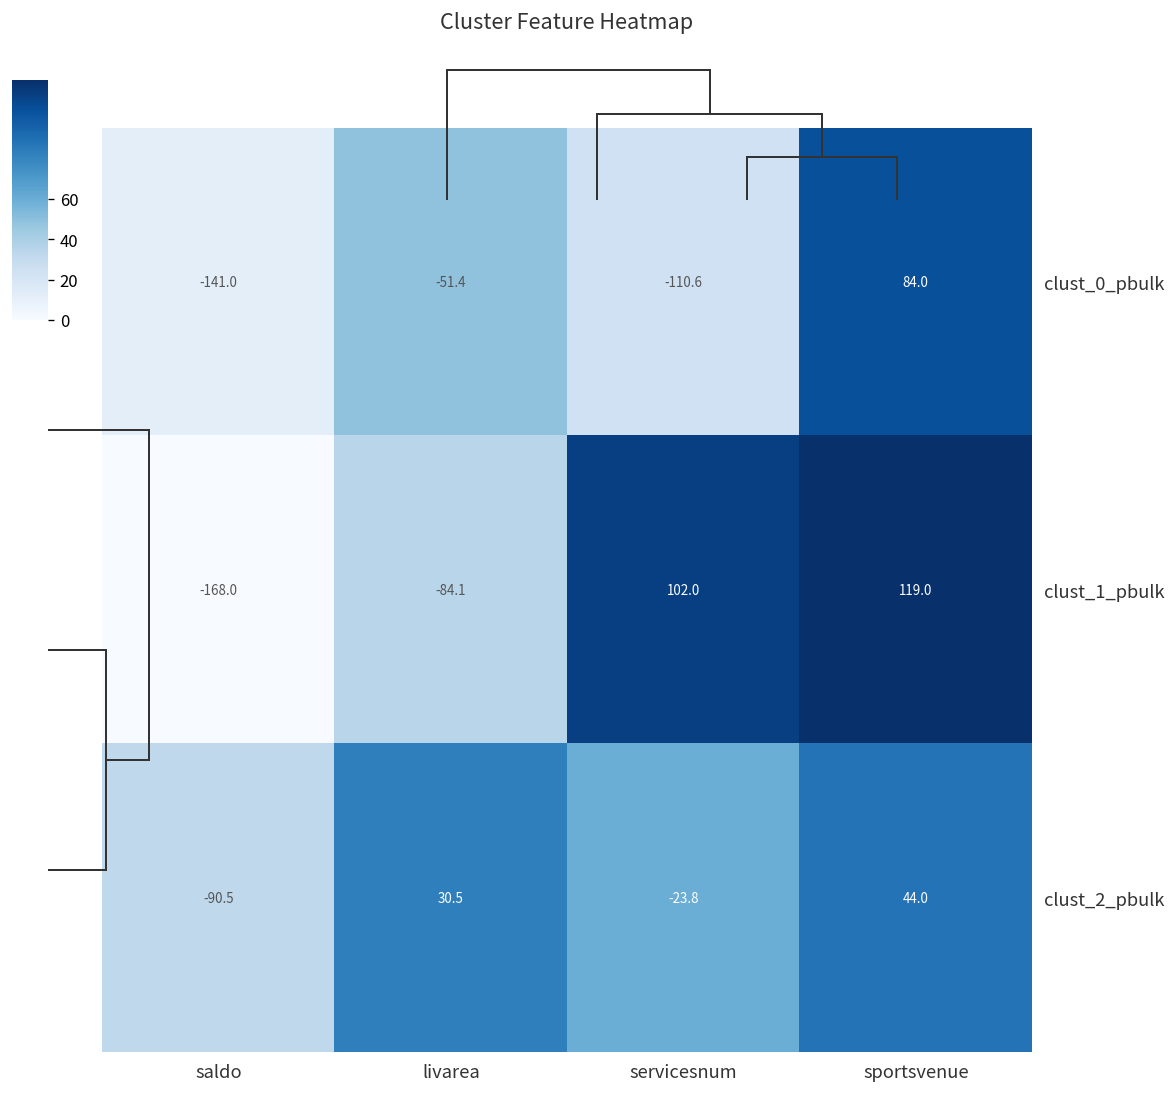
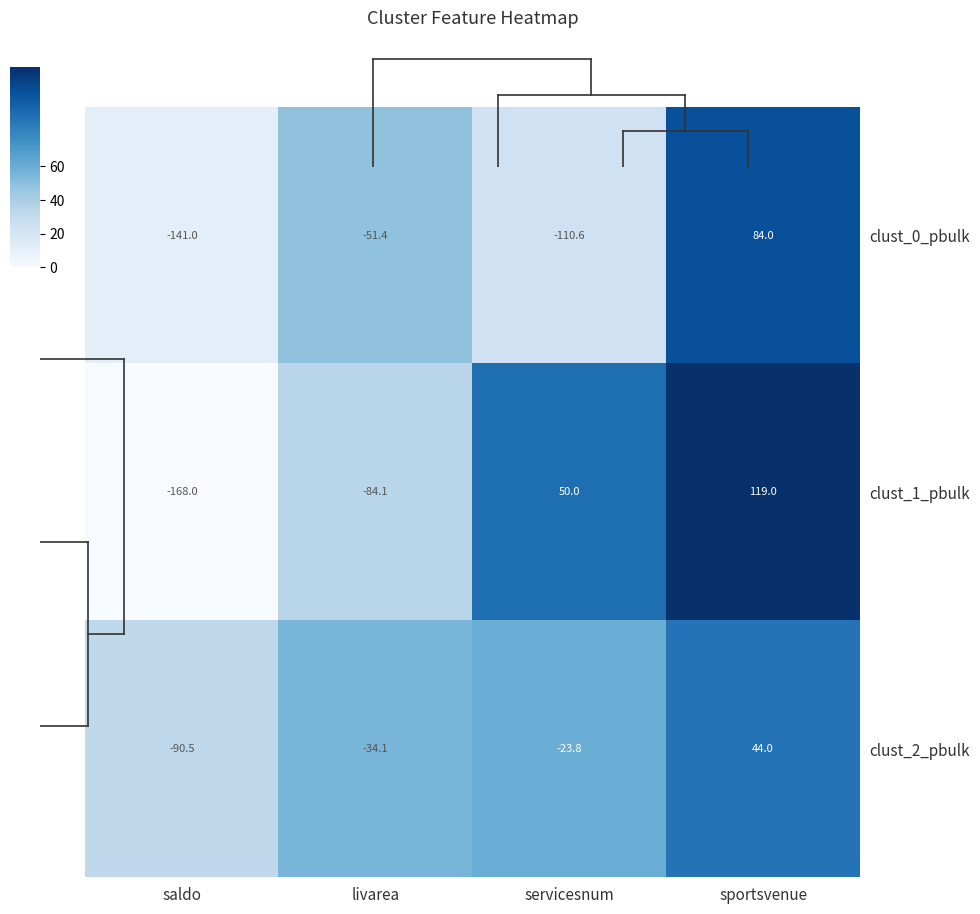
  {
    "Cluster Feature Heatmap": {
      "clust_0_pbulk": {
        "saldo": -141.0,
        "livarea": -51.4,
        "servicesnum": -110.6,
        "sportsvenue": 84.0
      },
      "clust_1_pbulk": {
        "saldo": -168.0,
        "livarea": -84.1,
-       "servicesnum": 102.0,
+       "servicesnum": 50.0,
        "sportsvenue": 119.0
      },
      "clust_2_pbulk": {
        "saldo": -90.5,
-       "livarea": 30.5,
+       "livarea": -34.1,
        "servicesnum": -23.8,
        "sportsvenue": 44.0
      }
    }
  }
